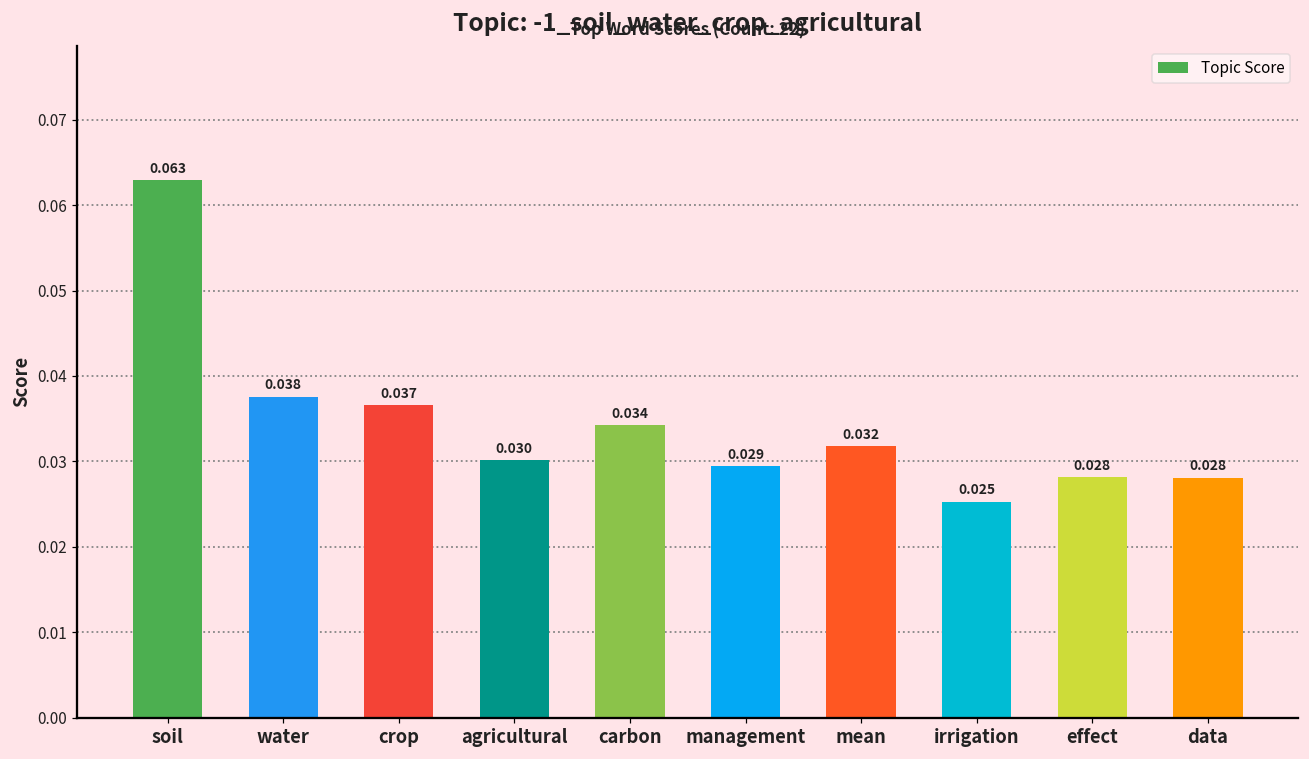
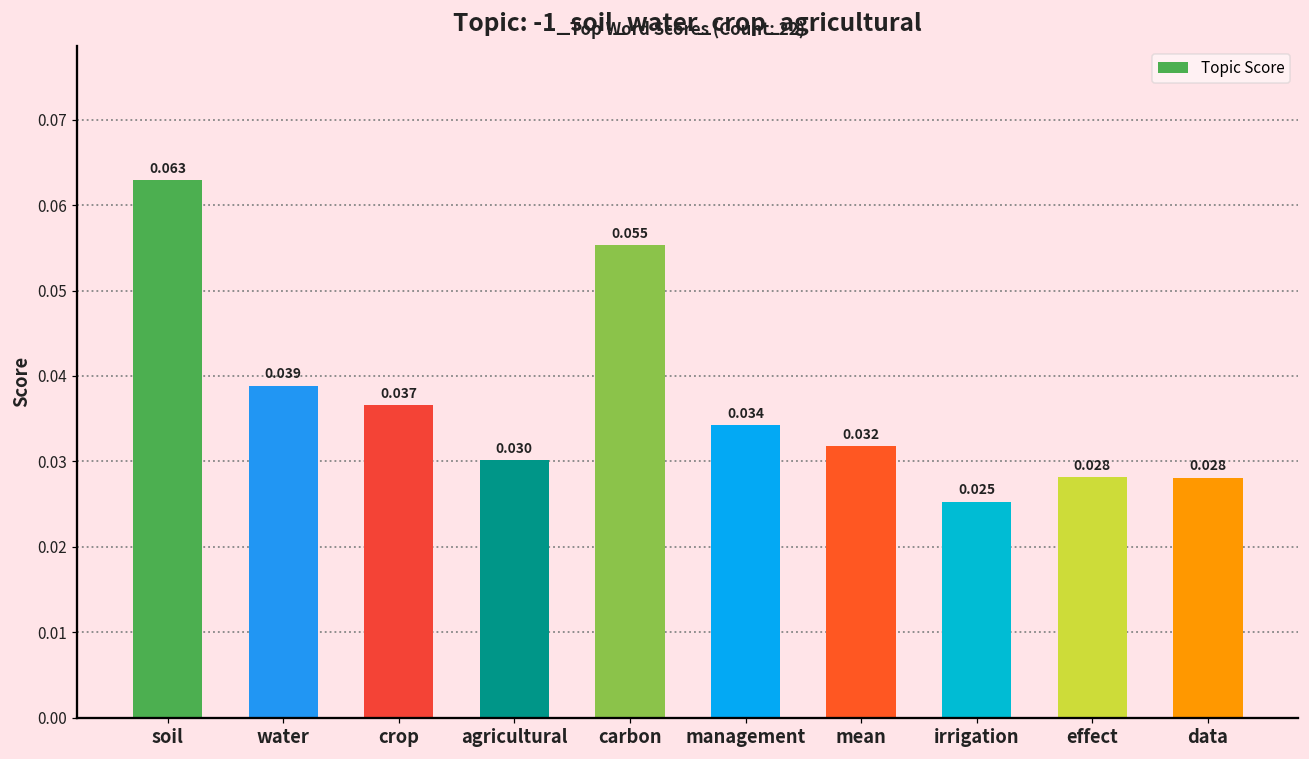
  {
    "soil": 0.063,
-   "water": 0.038,
+   "water": 0.039,
    "crop": 0.037,
    "agricultural": 0.030,
-   "carbon": 0.034,
-   "management": 0.029,
+   "carbon": 0.055,
+   "management": 0.034,
    "mean": 0.032,
    "irrigation": 0.025,
    "effect": 0.028,
    "data": 0.028
  }
